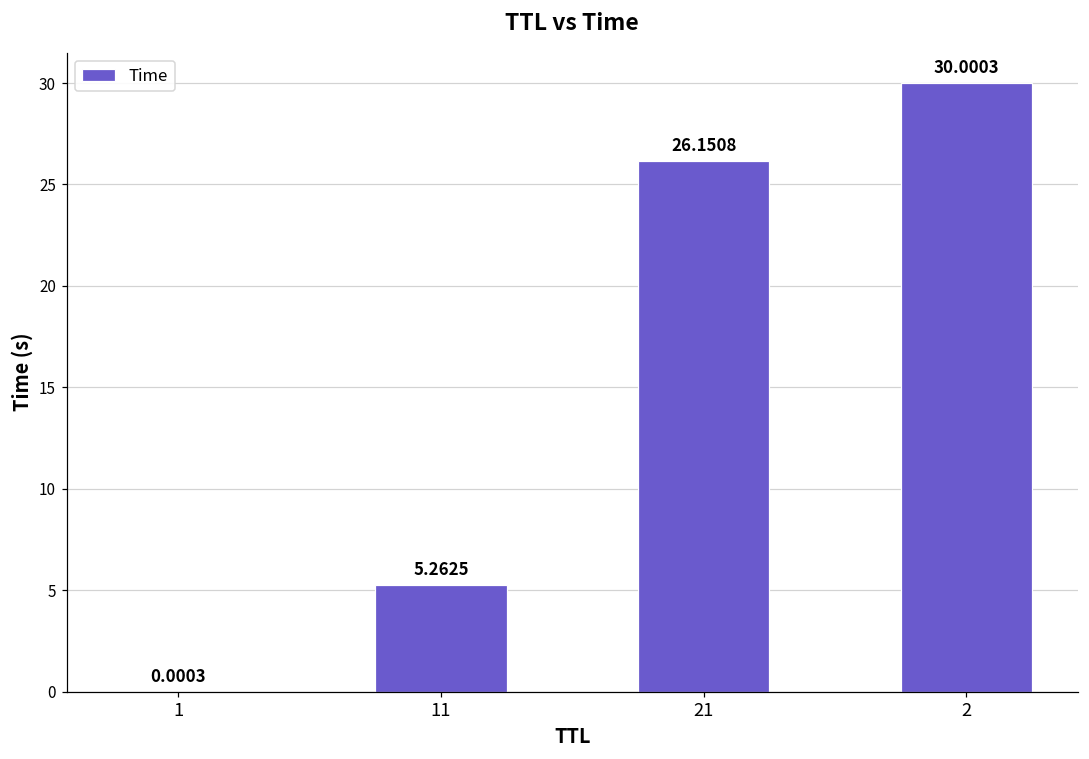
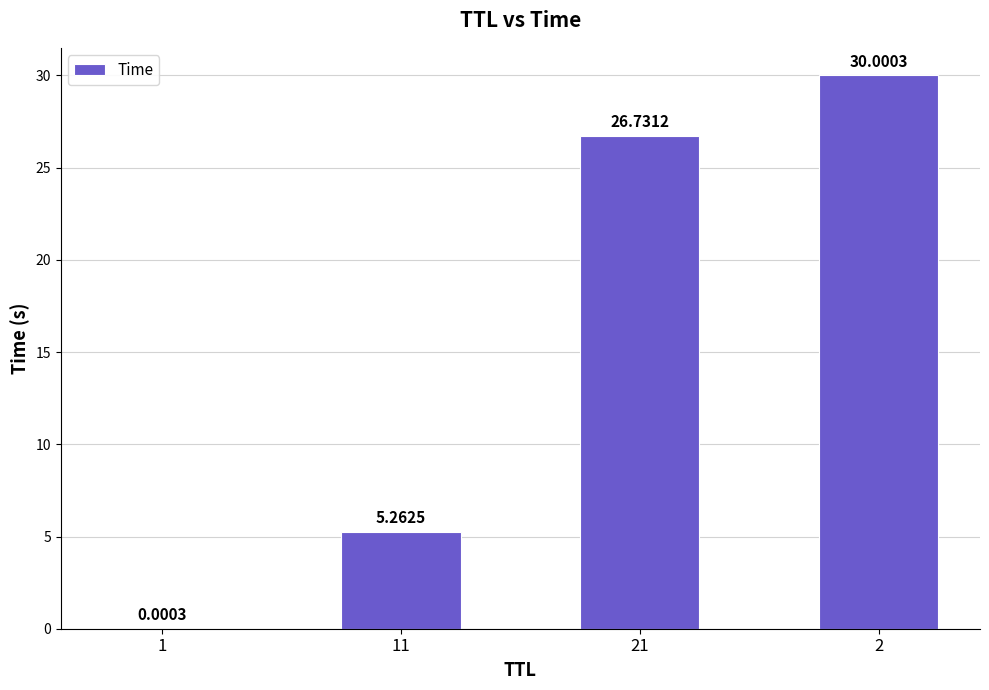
  {
    "1": 0.0003,
    "11": 5.2625,
-   "21": 26.1508,
+   "21": 26.7312,
    "2": 30.0003
  }
